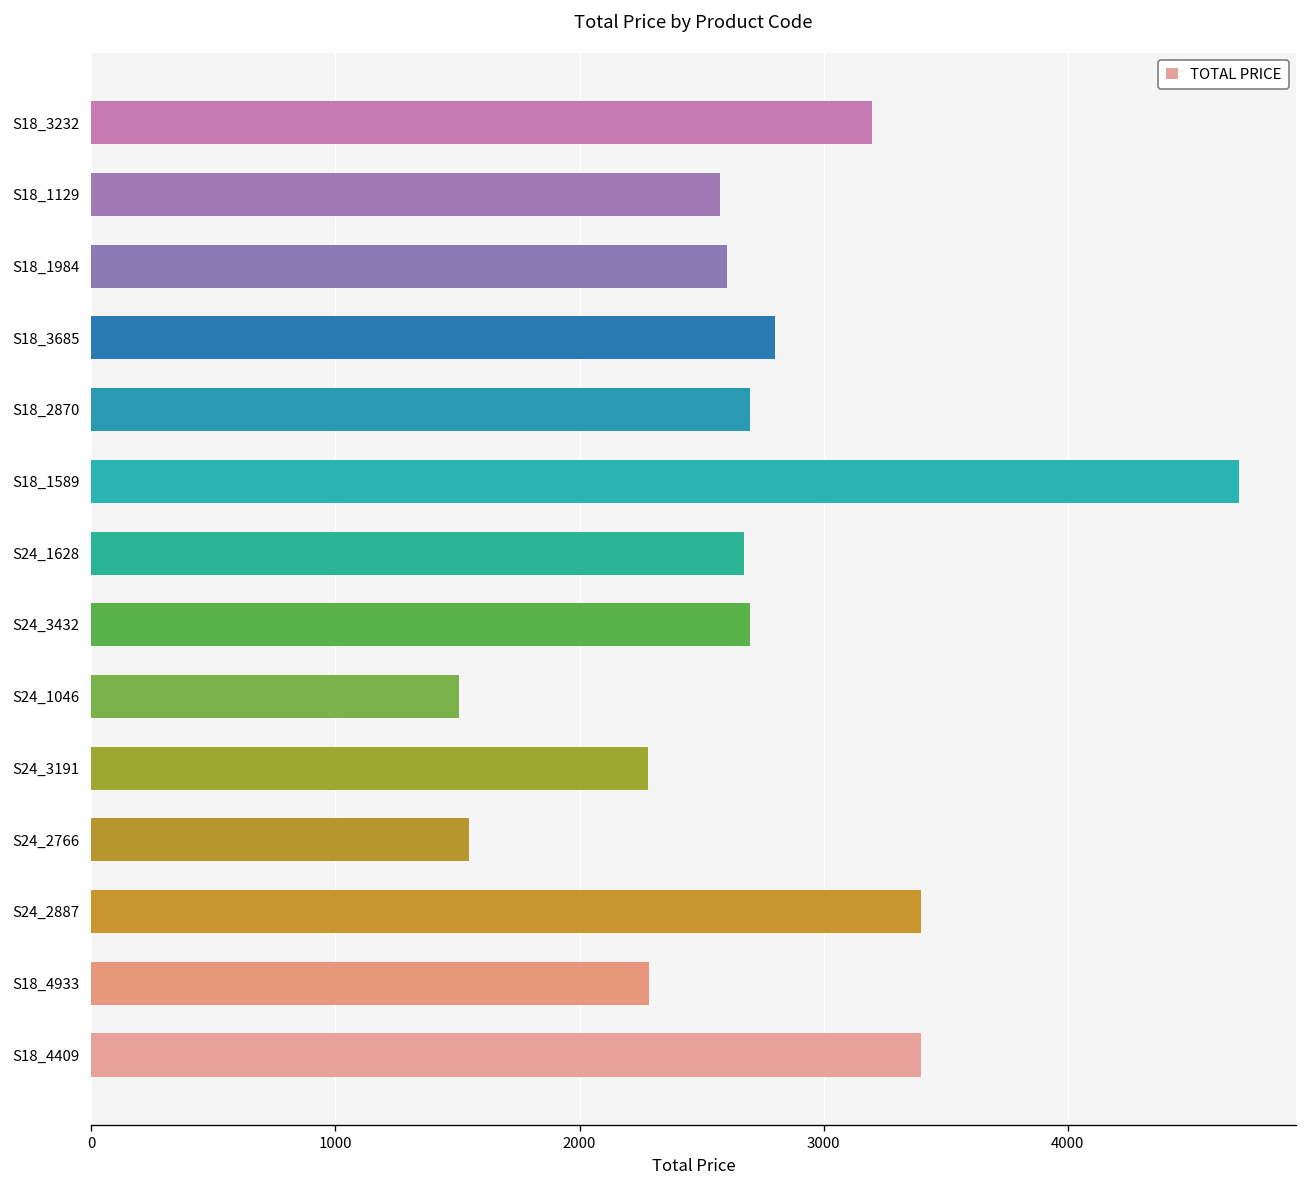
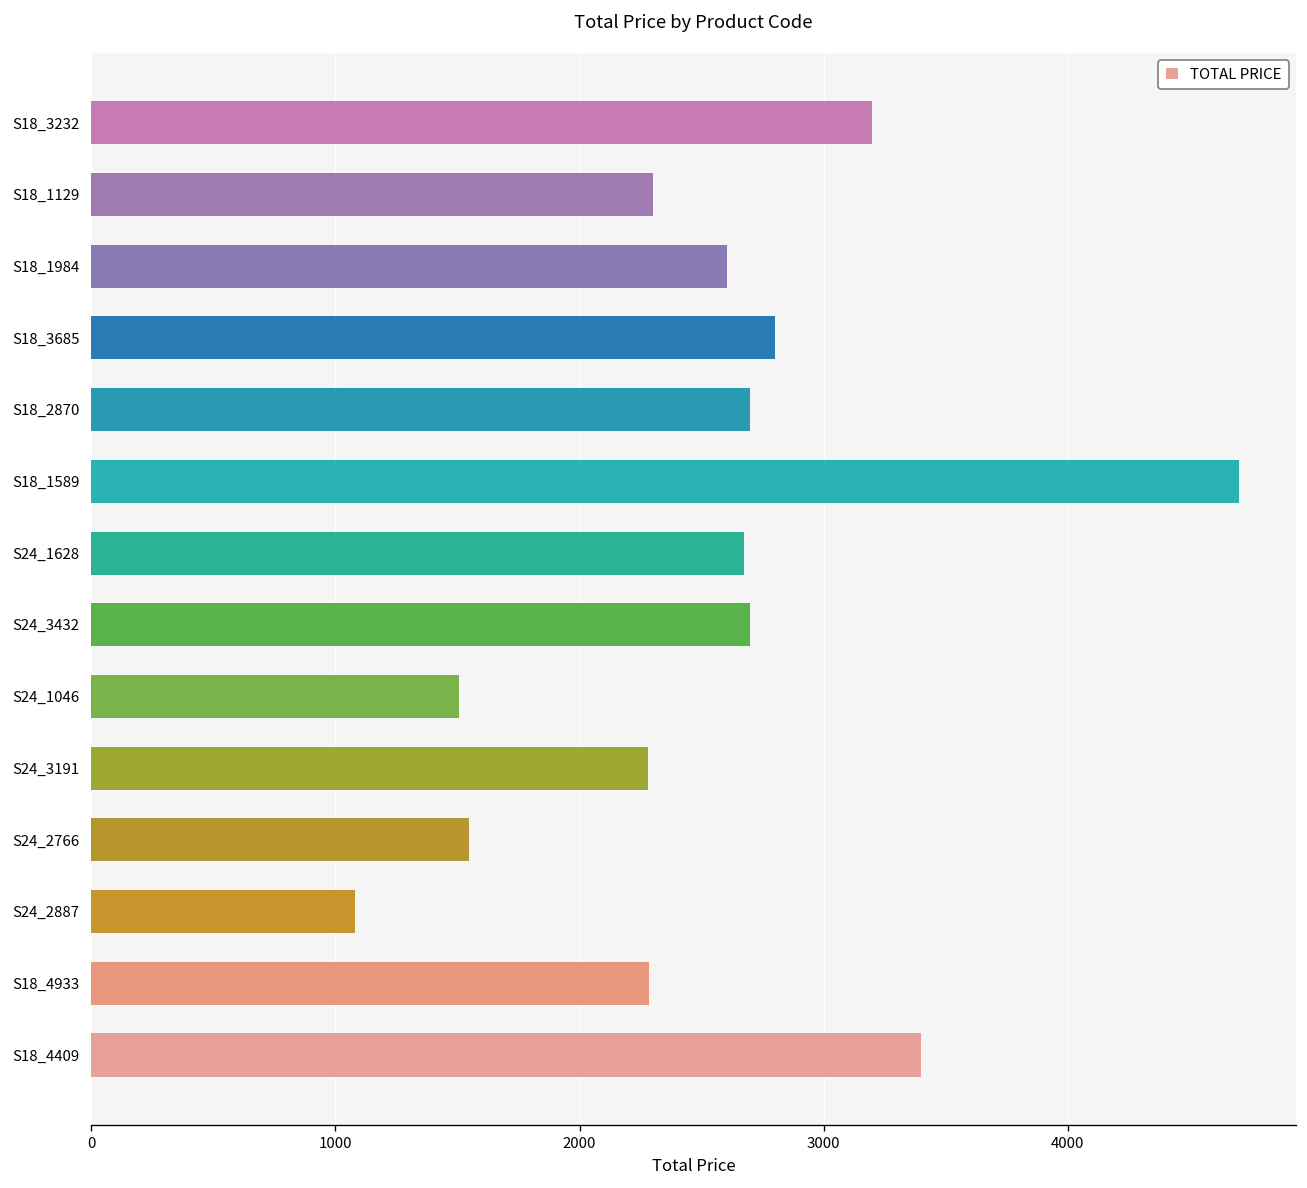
  {
    "S18_3232": 3200,
-   "S18_1129": 2580,
+   "S18_1129": 2300,
    "S18_1984": 2610,
    "S18_3685": 2800,
    "S18_2870": 2700,
    "S18_1589": 4700,
    "S24_1628": 2670,
    "S24_3432": 2700,
    "S24_1046": 1510,
    "S24_3191": 2280,
    "S24_2766": 1550,
-   "S24_2887": 3400,
+   "S24_2887": 1080,
    "S18_4933": 2280,
    "S18_4409": 3400
  }
